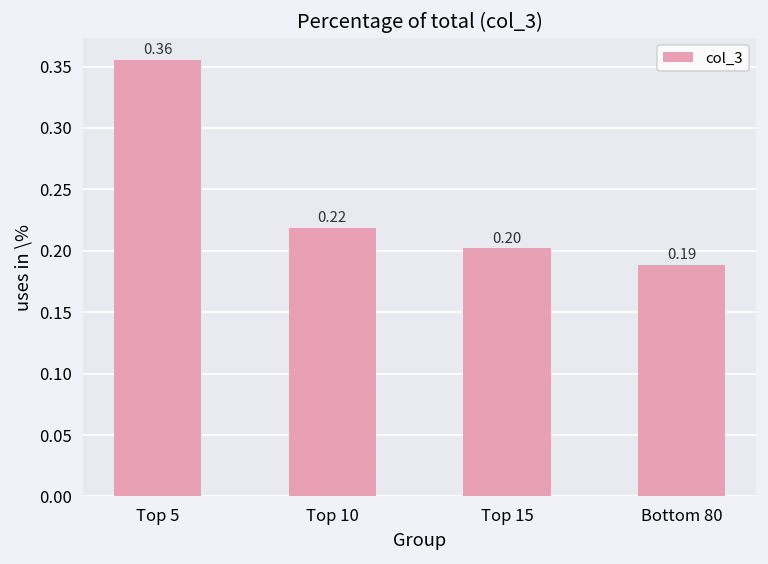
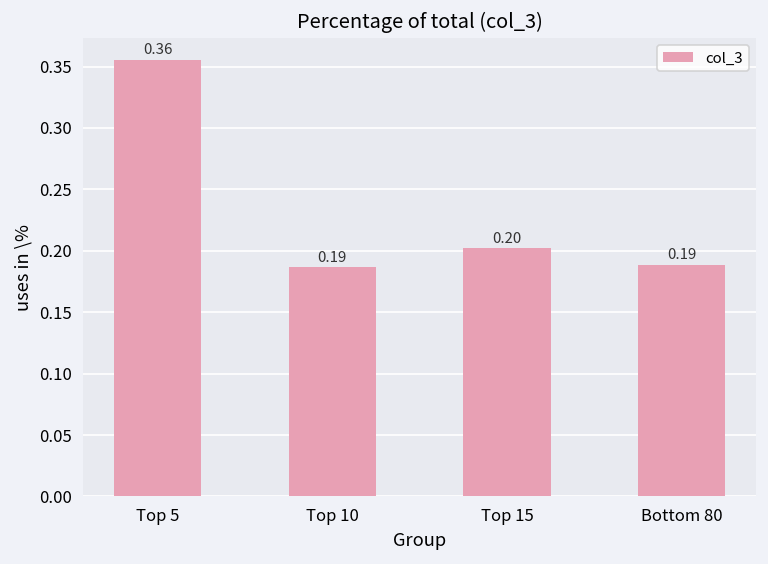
  {
    "Top 5": 0.36,
-   "Top 10": 0.22,
+   "Top 10": 0.19,
    "Top 15": 0.20,
    "Bottom 80": 0.19
  }
